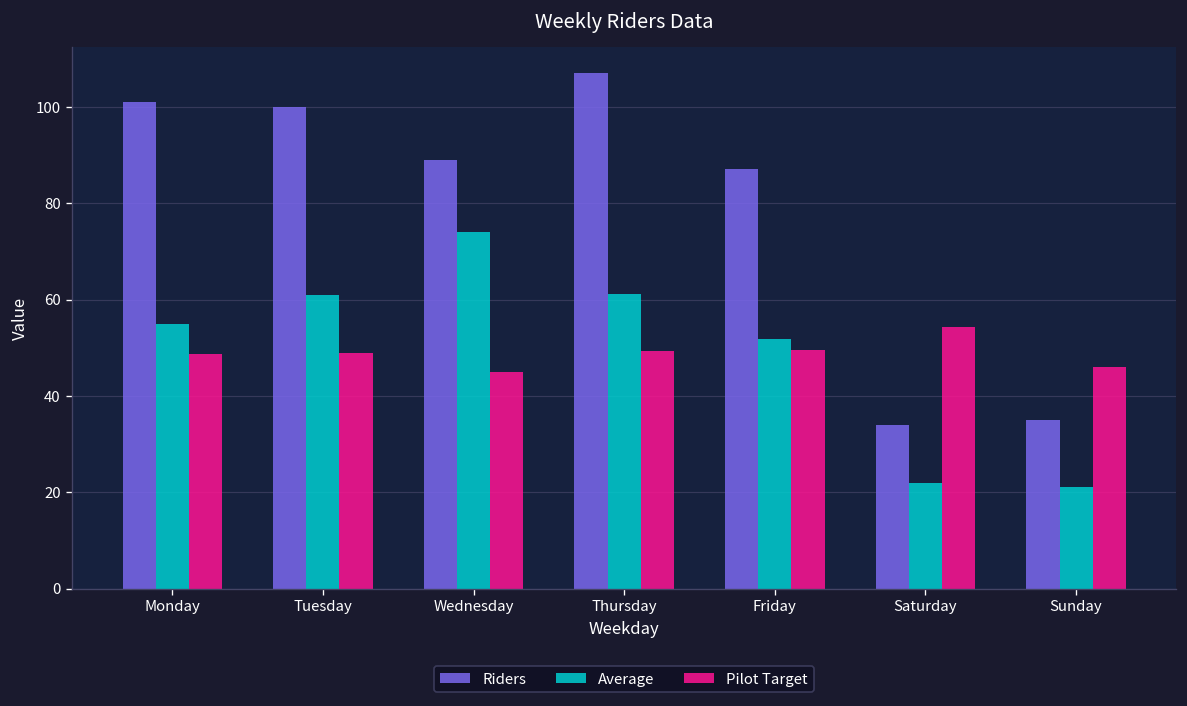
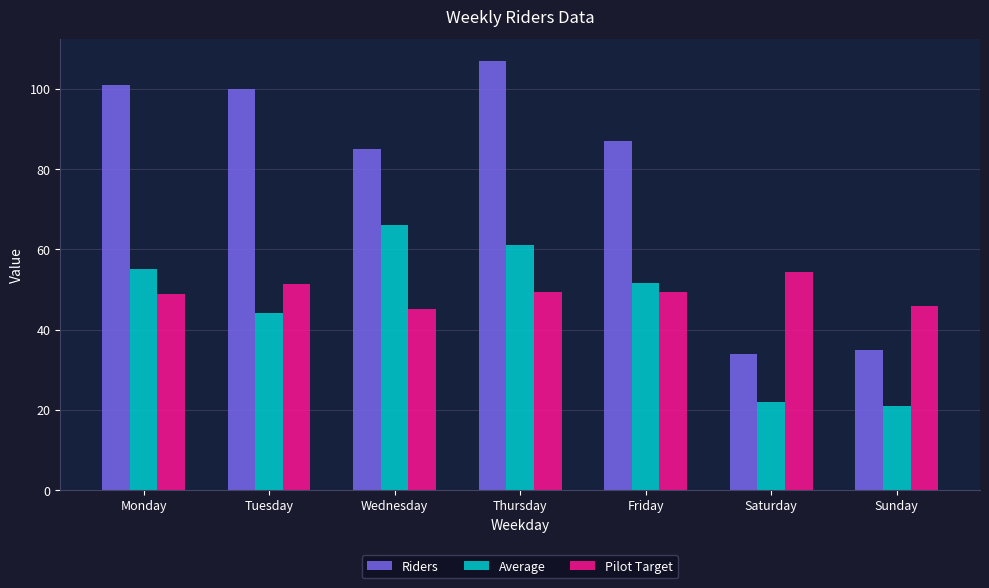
  {
    "Riders": {
      "Monday": 101,
      "Tuesday": 100,
-     "Wednesday": 89,
+     "Wednesday": 85,
      "Thursday": 107,
      "Friday": 87,
      "Saturday": 34,
      "Sunday": 35
    },
    "Average": {
      "Monday": 55,
-     "Tuesday": 61,
-     "Wednesday": 74,
+     "Tuesday": 44,
+     "Wednesday": 66,
      "Thursday": 61,
      "Friday": 52,
      "Saturday": 22,
      "Sunday": 21
    },
    "Pilot Target": {
      "Monday": 49,
-     "Tuesday": 49,
+     "Tuesday": 51,
      "Wednesday": 45,
      "Thursday": 49,
      "Friday": 49,
      "Saturday": 54,
      "Sunday": 46
    }
  }
